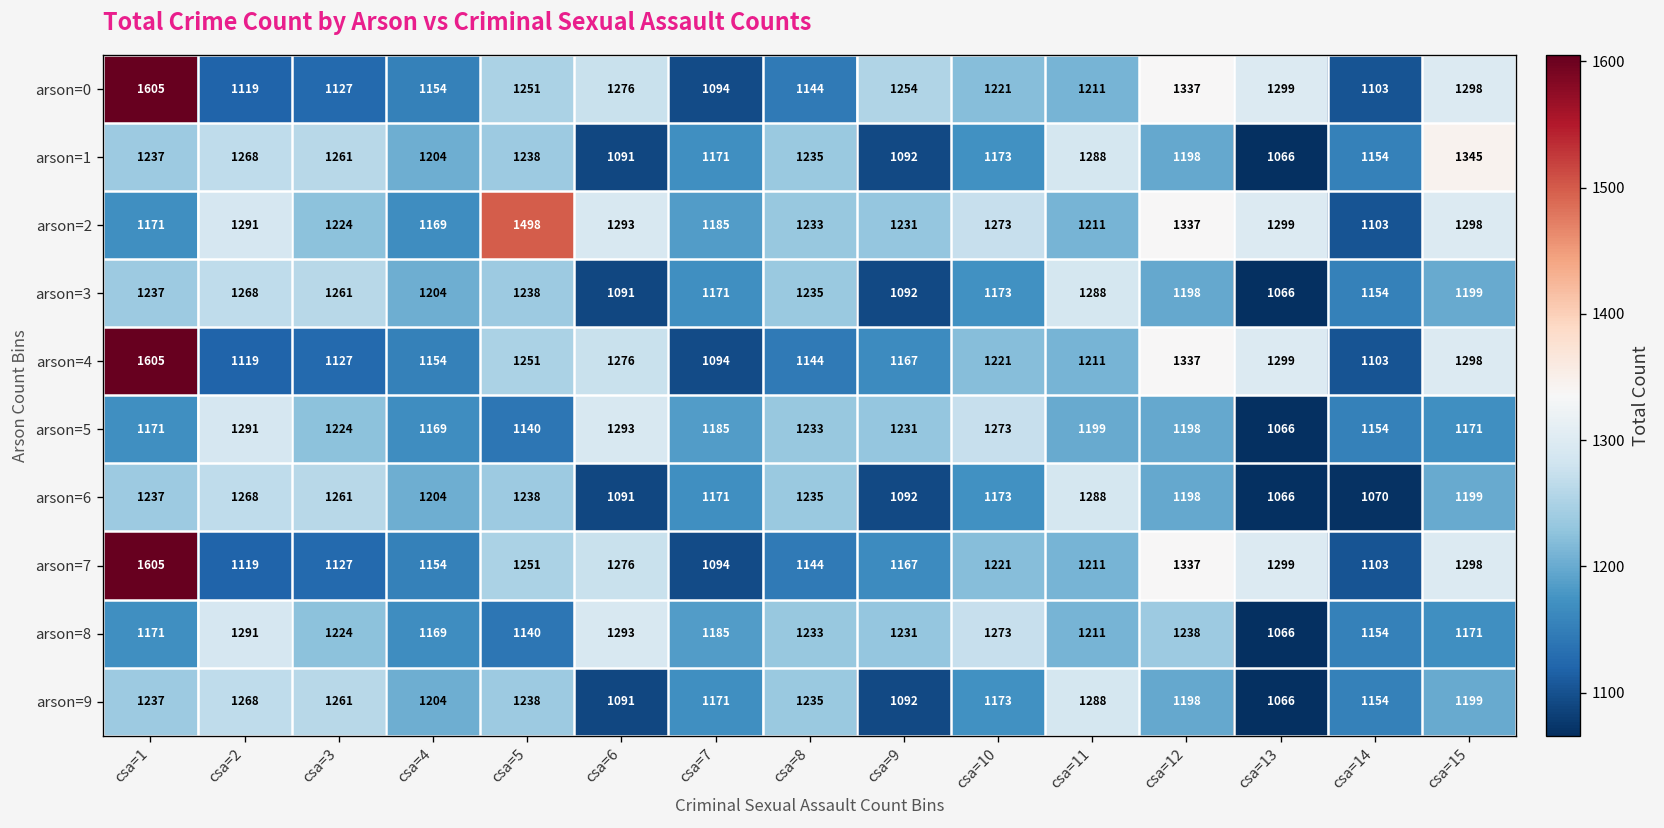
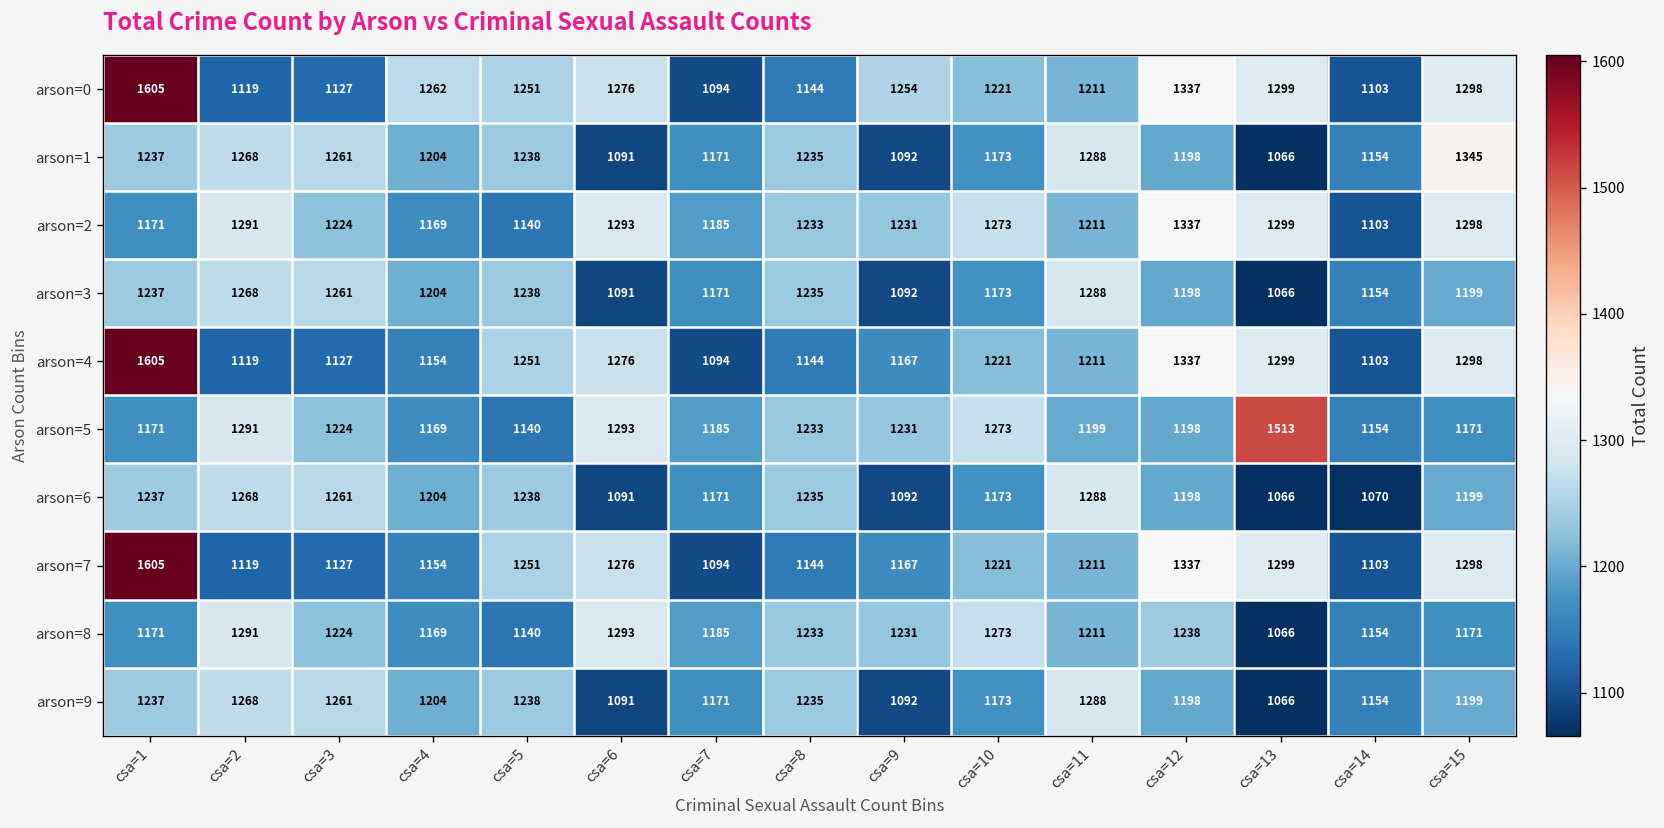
  {
    "arson=0": {
      "csa=1": 1605,
      "csa=2": 1119,
      "csa=3": 1127,
-     "csa=4": 1154,
+     "csa=4": 1262,
      "csa=5": 1251,
      "csa=6": 1276,
      "csa=7": 1094,
      "csa=8": 1144,
      "csa=9": 1254,
      "csa=10": 1221,
      "csa=11": 1211,
      "csa=12": 1337,
      "csa=13": 1299,
      "csa=14": 1103,
      "csa=15": 1298
    },
    "arson=1": {
      "csa=1": 1237,
      "csa=2": 1268,
      "csa=3": 1261,
      "csa=4": 1204,
      "csa=5": 1238,
      "csa=6": 1091,
      "csa=7": 1171,
      "csa=8": 1235,
      "csa=9": 1092,
      "csa=10": 1173,
      "csa=11": 1288,
      "csa=12": 1198,
      "csa=13": 1066,
      "csa=14": 1154,
      "csa=15": 1345
    },
    "arson=2": {
      "csa=1": 1171,
      "csa=2": 1291,
      "csa=3": 1224,
      "csa=4": 1169,
-     "csa=5": 1498,
+     "csa=5": 1140,
      "csa=6": 1293,
      "csa=7": 1185,
      "csa=8": 1233,
      "csa=9": 1231,
      "csa=10": 1273,
      "csa=11": 1211,
      "csa=12": 1337,
      "csa=13": 1299,
      "csa=14": 1103,
      "csa=15": 1298
    },
    "arson=3": {
      "csa=1": 1237,
      "csa=2": 1268,
      "csa=3": 1261,
      "csa=4": 1204,
      "csa=5": 1238,
      "csa=6": 1091,
      "csa=7": 1171,
      "csa=8": 1235,
      "csa=9": 1092,
      "csa=10": 1173,
      "csa=11": 1288,
      "csa=12": 1198,
      "csa=13": 1066,
      "csa=14": 1154,
      "csa=15": 1199
    },
    "arson=4": {
      "csa=1": 1605,
      "csa=2": 1119,
      "csa=3": 1127,
      "csa=4": 1154,
      "csa=5": 1251,
      "csa=6": 1276,
      "csa=7": 1094,
      "csa=8": 1144,
      "csa=9": 1167,
      "csa=10": 1221,
      "csa=11": 1211,
      "csa=12": 1337,
      "csa=13": 1299,
      "csa=14": 1103,
      "csa=15": 1298
    },
    "arson=5": {
      "csa=1": 1171,
      "csa=2": 1291,
      "csa=3": 1224,
      "csa=4": 1169,
      "csa=5": 1140,
      "csa=6": 1293,
      "csa=7": 1185,
      "csa=8": 1233,
      "csa=9": 1231,
      "csa=10": 1273,
      "csa=11": 1199,
      "csa=12": 1198,
-     "csa=13": 1066,
+     "csa=13": 1513,
      "csa=14": 1154,
      "csa=15": 1171
    },
    "arson=6": {
      "csa=1": 1237,
      "csa=2": 1268,
      "csa=3": 1261,
      "csa=4": 1204,
      "csa=5": 1238,
      "csa=6": 1091,
      "csa=7": 1171,
      "csa=8": 1235,
      "csa=9": 1092,
      "csa=10": 1173,
      "csa=11": 1288,
      "csa=12": 1198,
      "csa=13": 1066,
      "csa=14": 1070,
      "csa=15": 1199
    },
    "arson=7": {
      "csa=1": 1605,
      "csa=2": 1119,
      "csa=3": 1127,
      "csa=4": 1154,
      "csa=5": 1251,
      "csa=6": 1276,
      "csa=7": 1094,
      "csa=8": 1144,
      "csa=9": 1167,
      "csa=10": 1221,
      "csa=11": 1211,
      "csa=12": 1337,
      "csa=13": 1299,
      "csa=14": 1103,
      "csa=15": 1298
    },
    "arson=8": {
      "csa=1": 1171,
      "csa=2": 1291,
      "csa=3": 1224,
      "csa=4": 1169,
      "csa=5": 1140,
      "csa=6": 1293,
      "csa=7": 1185,
      "csa=8": 1233,
      "csa=9": 1231,
      "csa=10": 1273,
      "csa=11": 1211,
      "csa=12": 1238,
      "csa=13": 1066,
      "csa=14": 1154,
      "csa=15": 1171
    },
    "arson=9": {
      "csa=1": 1237,
      "csa=2": 1268,
      "csa=3": 1261,
      "csa=4": 1204,
      "csa=5": 1238,
      "csa=6": 1091,
      "csa=7": 1171,
      "csa=8": 1235,
      "csa=9": 1092,
      "csa=10": 1173,
      "csa=11": 1288,
      "csa=12": 1198,
      "csa=13": 1066,
      "csa=14": 1154,
      "csa=15": 1199
    }
  }
